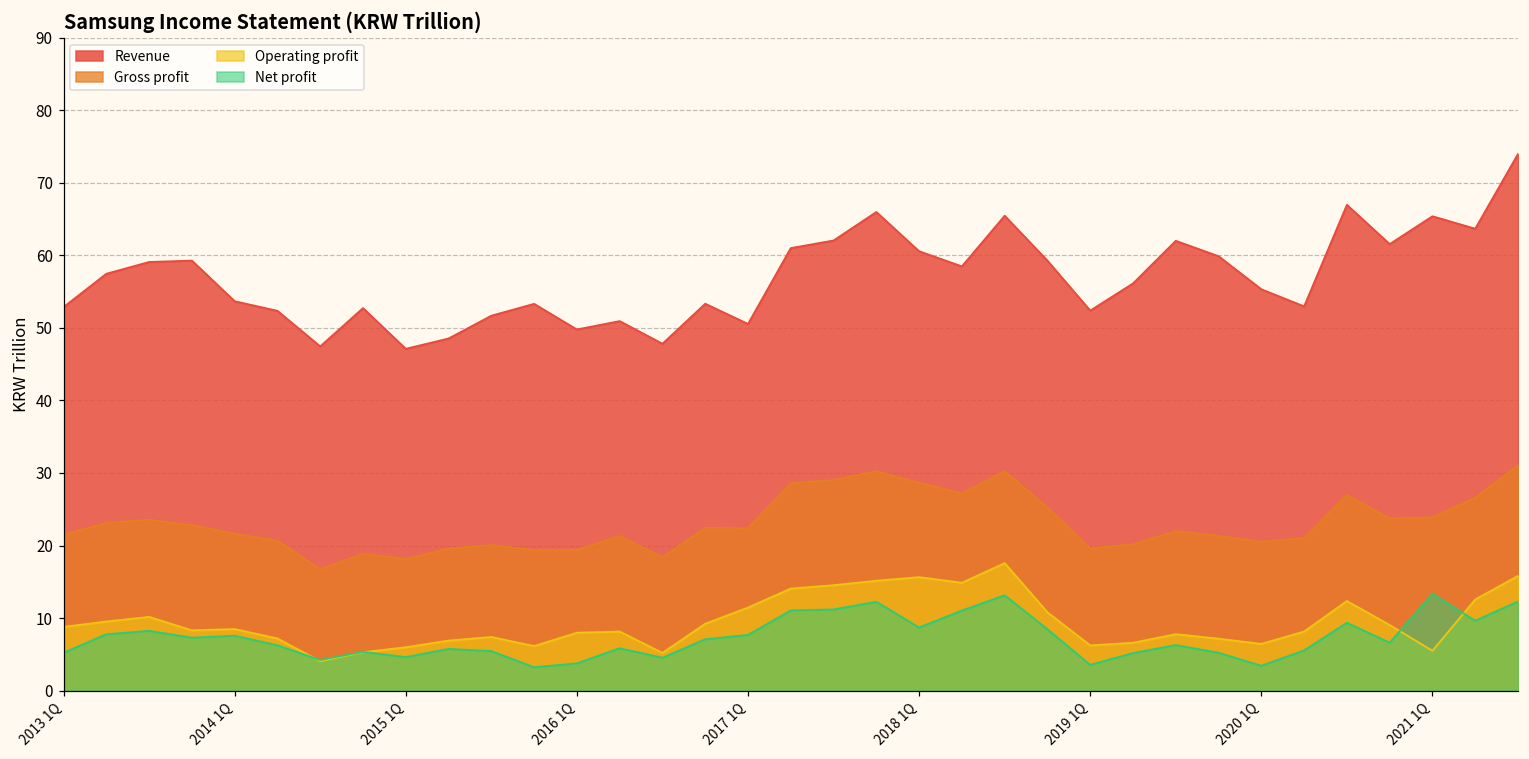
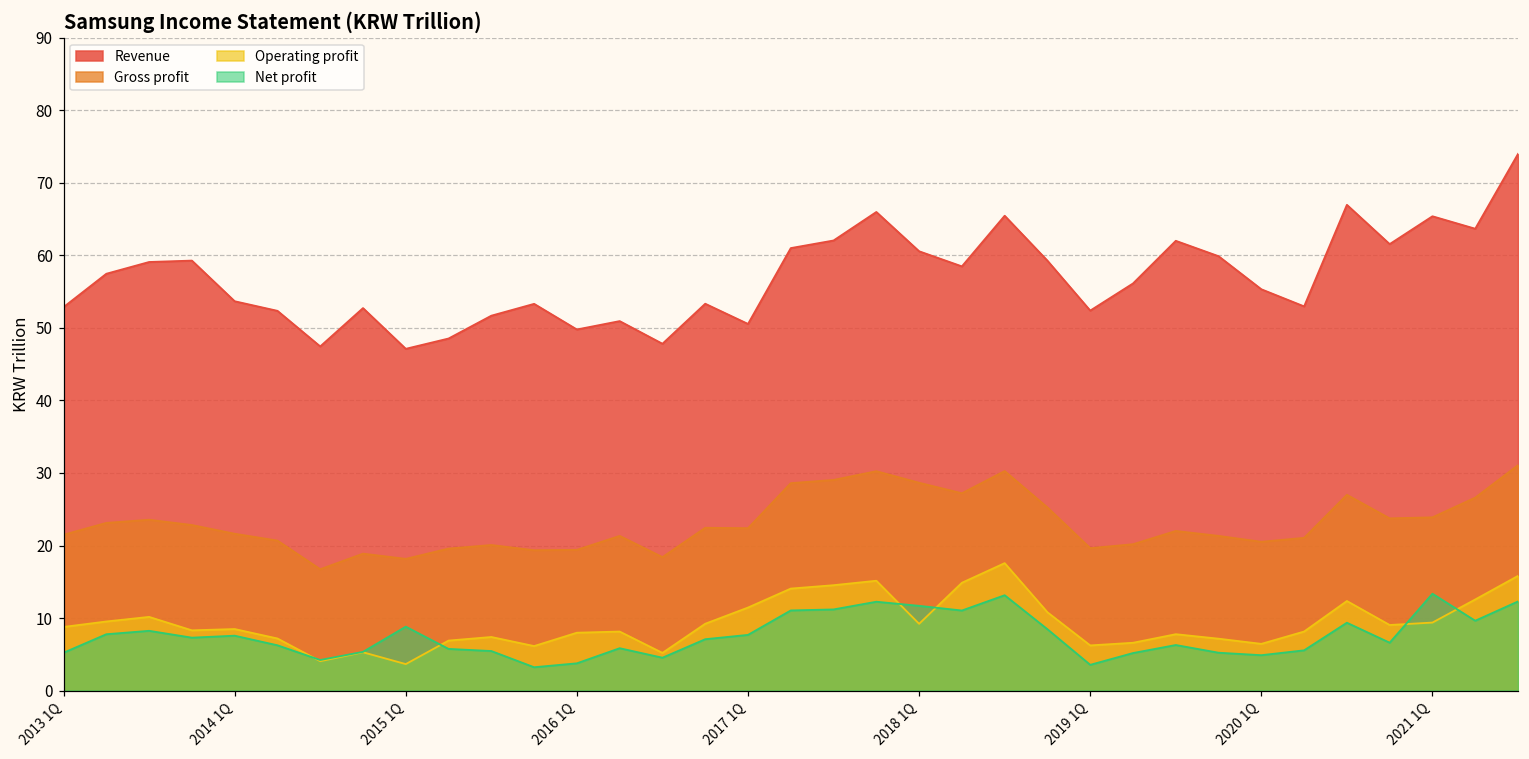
  {
    "Operating profit": {
      "2013 1Q": 9,
      "2014 1Q": 8,
-     "2015 1Q": 6,
+     "2015 1Q": 4,
      "2016 1Q": 8,
      "2017 1Q": 11,
-     "2018 1Q": 16,
+     "2018 1Q": 9,
      "2019 1Q": 6,
      "2020 1Q": 6,
-     "2021 1Q": 5
+     "2021 1Q": 9
    },
    "Net profit": {
      "2013 1Q": 5,
      "2014 1Q": 8,
-     "2015 1Q": 5,
+     "2015 1Q": 9,
      "2016 1Q": 4,
      "2017 1Q": 8,
-     "2018 1Q": 9,
+     "2018 1Q": 12,
      "2019 1Q": 4,
-     "2020 1Q": 3,
+     "2020 1Q": 5,
      "2021 1Q": 13
    }
  }
